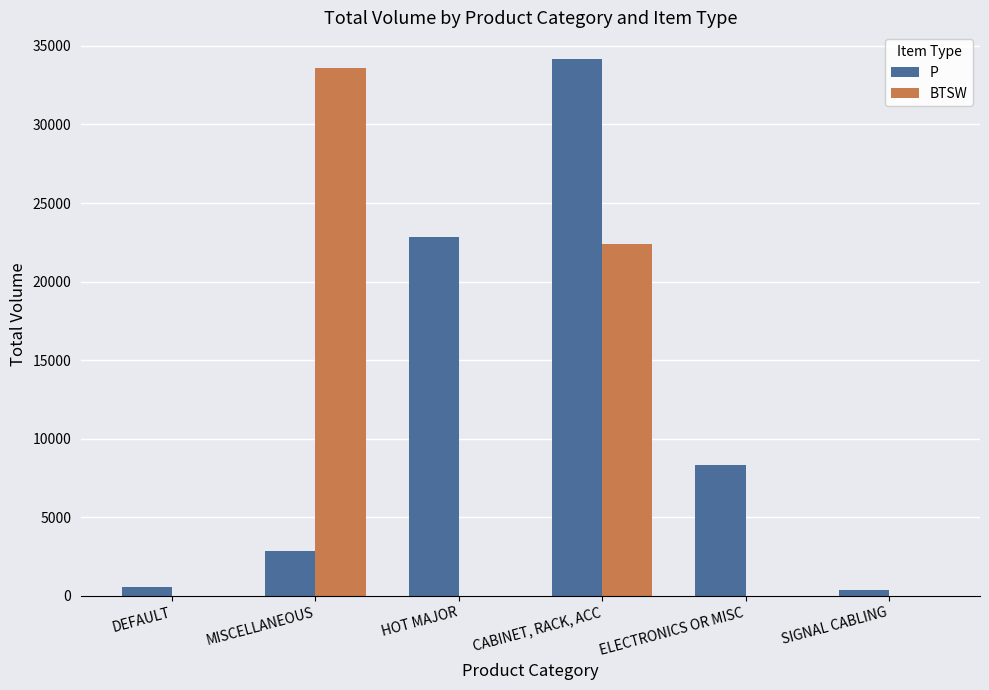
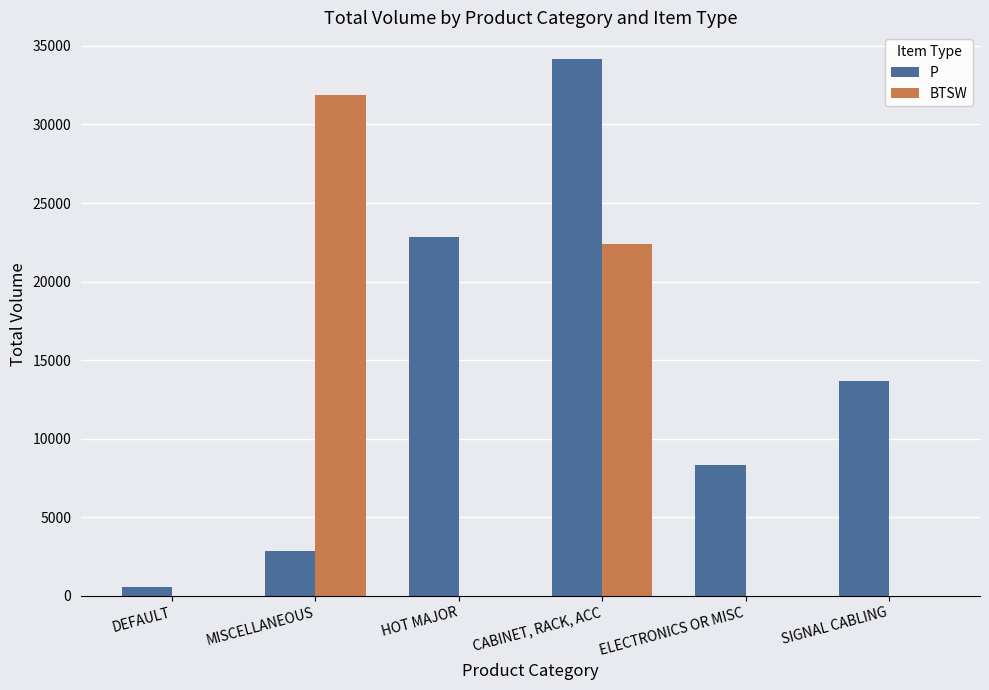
  {
    "P": {
      "DEFAULT": 600,
      "MISCELLANEOUS": 2900,
      "HOT MAJOR": 22800,
      "CABINET, RACK, ACC": 34200,
      "ELECTRONICS OR MISC": 8400,
-     "SIGNAL CABLING": 300
+     "SIGNAL CABLING": 13700
    },
    "BTSW": {
      "DEFAULT": 0,
-     "MISCELLANEOUS": 33600,
+     "MISCELLANEOUS": 31900,
      "HOT MAJOR": 0,
      "CABINET, RACK, ACC": 22400,
      "ELECTRONICS OR MISC": 0,
      "SIGNAL CABLING": 0
    }
  }
